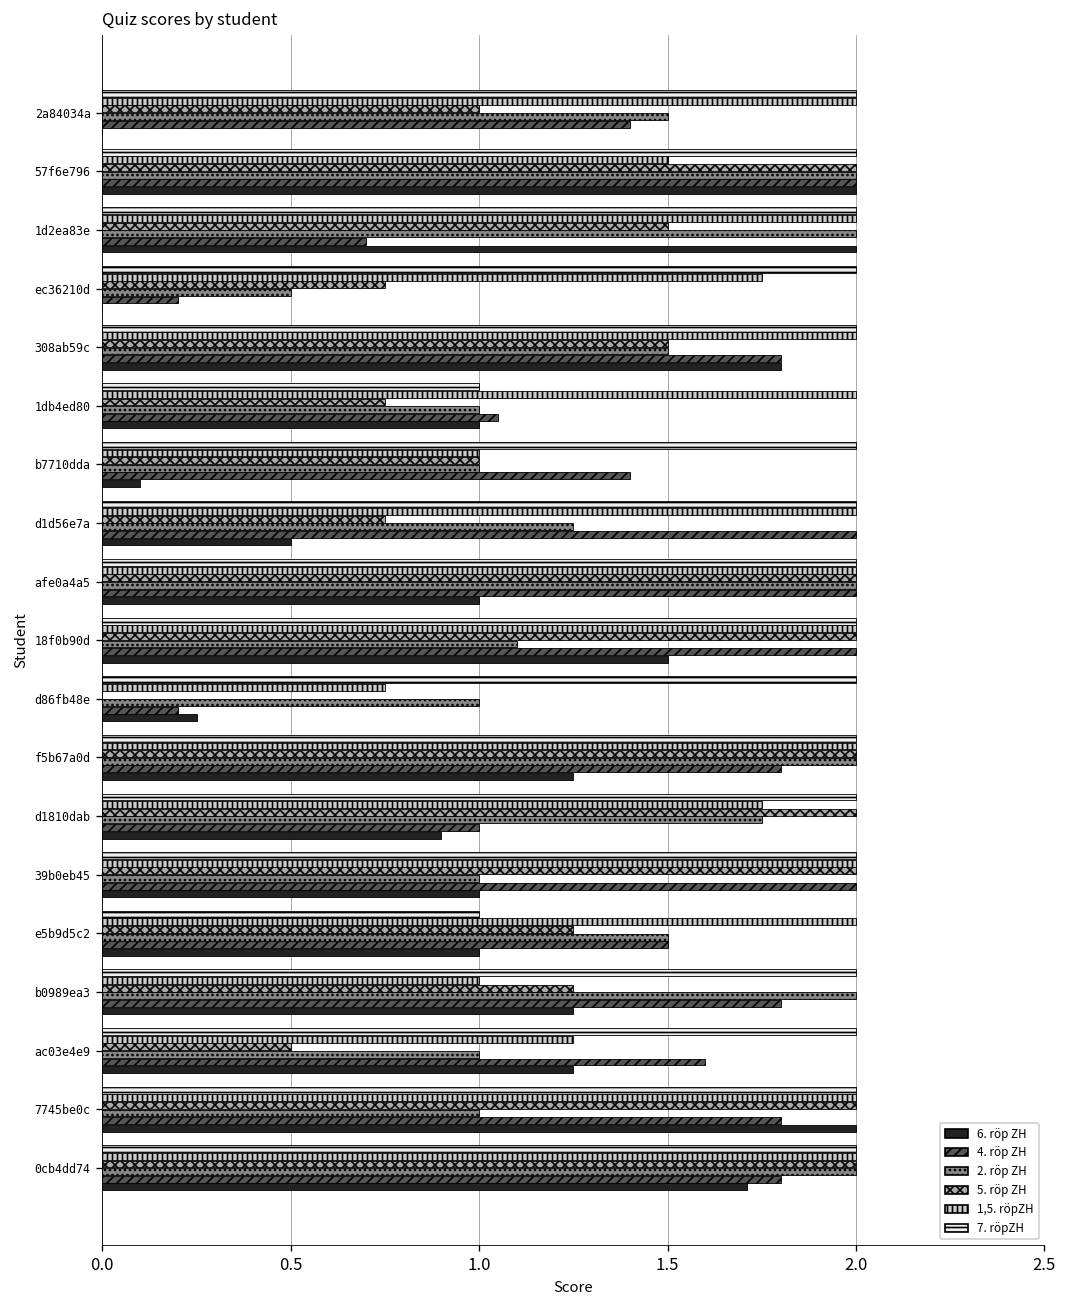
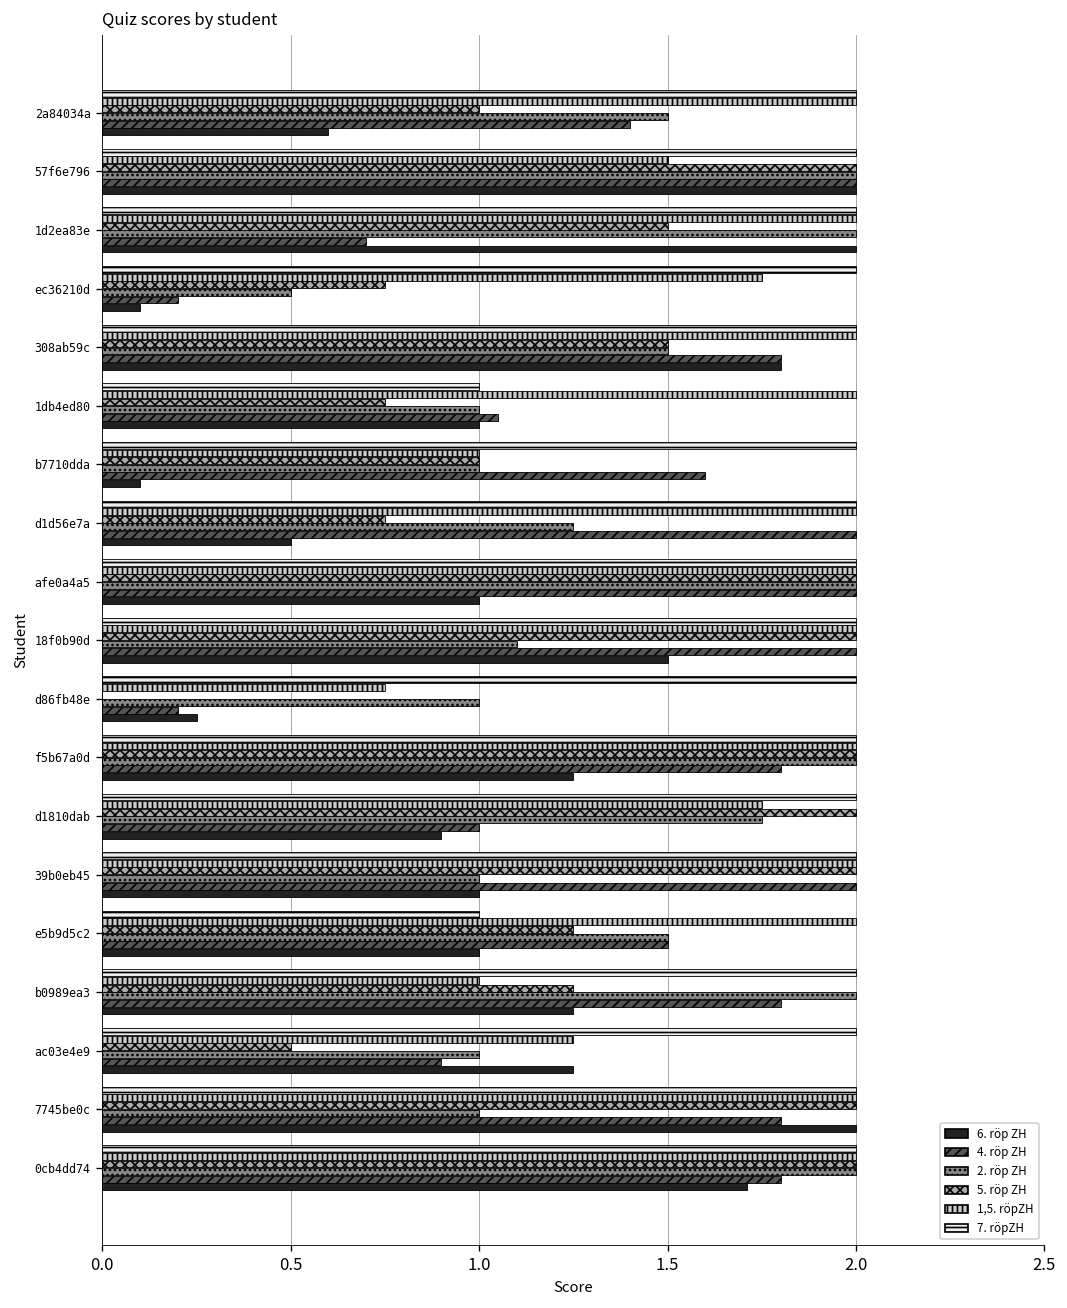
  {
    "6. röp ZH": {
-     "2a84034a": 0.0,
+     "2a84034a": 0.6,
      "57f6e796": 2.0,
      "1d2ea83e": 2.0,
-     "ec36210d": 0.0,
+     "ec36210d": 0.1,
      "308ab59c": 1.8,
      "1db4ed80": 1.0,
      "b7710dda": 0.1,
      "d1d56e7a": 0.5,
      "afe0a4a5": 1.0,
      "18f0b90d": 1.5,
      "d86fb48e": 0.25,
      "f5b67a0d": 1.25,
      "d1810dab": 0.9,
      "39b0eb45": 1.0,
      "e5b9d5c2": 1.0,
      "b0989ea3": 1.25,
      "ac03e4e9": 1.25,
      "7745be0c": 2.0,
      "0cb4dd74": 1.71
    },
    "4. röp ZH": {
      "2a84034a": 1.4,
      "57f6e796": 2.0,
      "1d2ea83e": 0.7,
      "ec36210d": 0.2,
      "308ab59c": 1.8,
      "1db4ed80": 1.05,
-     "b7710dda": 1.4,
+     "b7710dda": 1.6,
      "d1d56e7a": 2.0,
      "afe0a4a5": 2.0,
      "18f0b90d": 2.0,
      "d86fb48e": 0.2,
      "f5b67a0d": 1.8,
      "d1810dab": 1.0,
      "39b0eb45": 2.0,
      "e5b9d5c2": 1.5,
      "b0989ea3": 1.8,
-     "ac03e4e9": 1.6,
+     "ac03e4e9": 0.9,
      "7745be0c": 1.8,
      "0cb4dd74": 1.8
    }
  }
